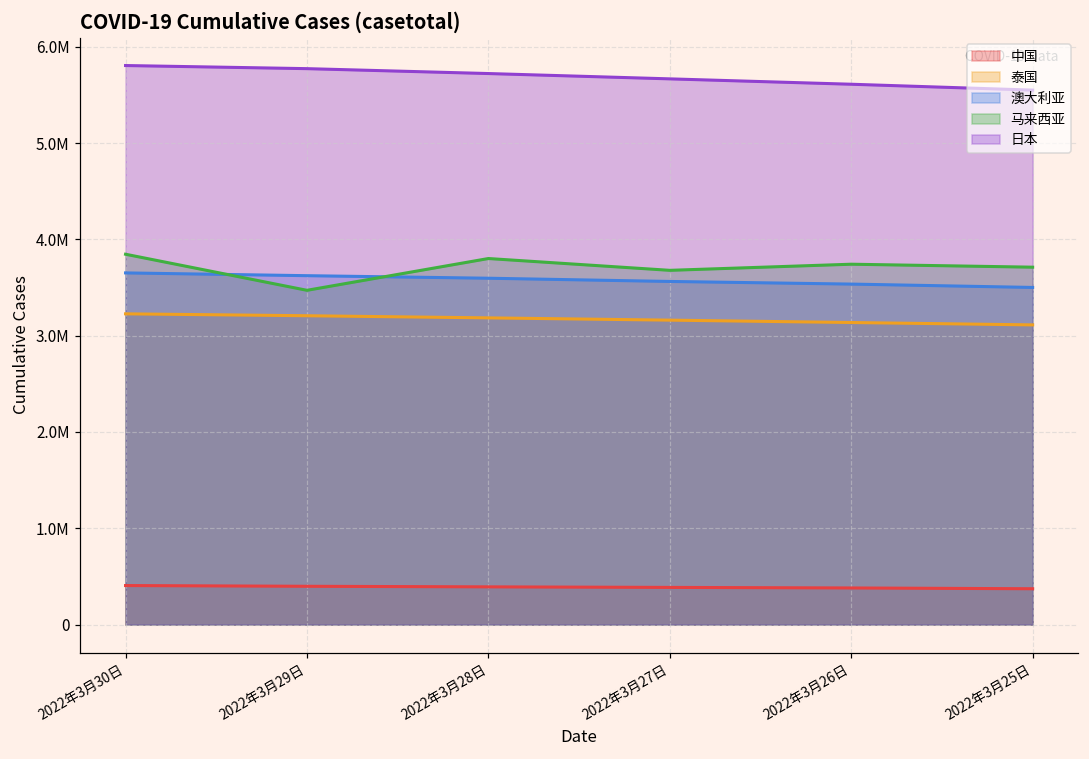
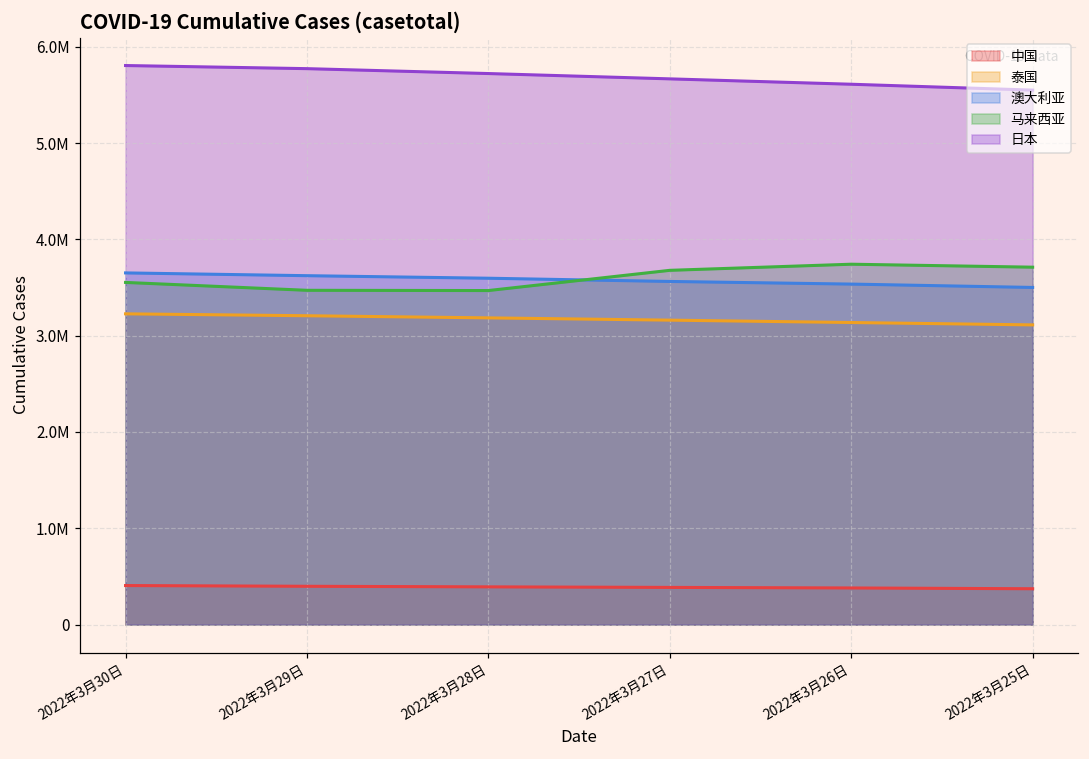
  {
    "马来西亚": {
-     "2022年3月30日": 3800000,
+     "2022年3月30日": 3600000,
      "2022年3月29日": 3500000,
-     "2022年3月28日": 3800000,
+     "2022年3月28日": 3500000,
      "2022年3月27日": 3700000,
      "2022年3月26日": 3700000,
      "2022年3月25日": 3700000
    }
  }
